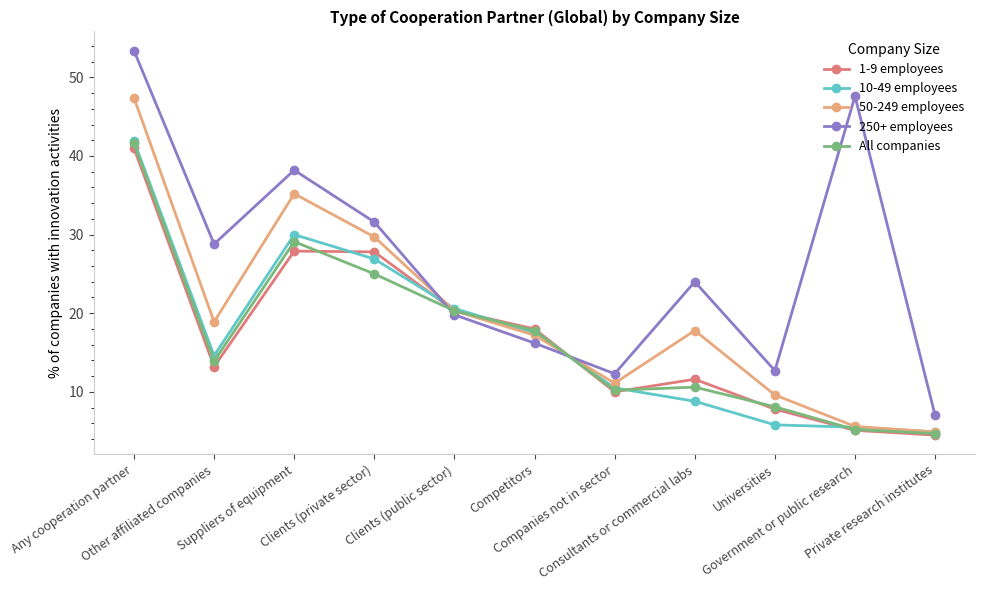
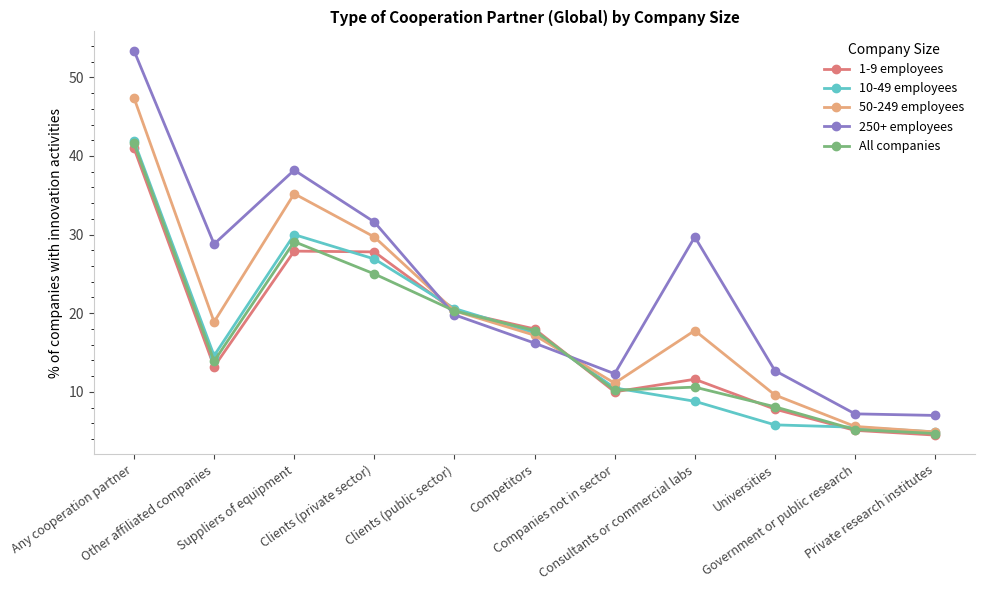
  {
    "10-49 employees": {
      "Other affiliated companies": 15,
      "Suppliers of equipment": 30,
      "Clients (private sector)": 27,
      "Consultants or commercial labs": 9,
      "Universities": 6
    },
    "250+ employees": {
      "Any cooperation partner": 53,
      "Other affiliated companies": 29,
      "Suppliers of equipment": 38,
      "Clients (private sector)": 32,
      "Clients (public sector)": 20,
      "Competitors": 16,
      "Companies not in sector": 12,
-     "Consultants or commercial labs": 24,
+     "Consultants or commercial labs": 30,
      "Universities": 13,
-     "Government or public research": 48,
+     "Government or public research": 7,
      "Private research institutes": 7
    },
    "All companies": {
      "Other affiliated companies": 14,
      "Suppliers of equipment": 29,
      "Clients (private sector)": 25,
      "Consultants or commercial labs": 11
    }
  }
